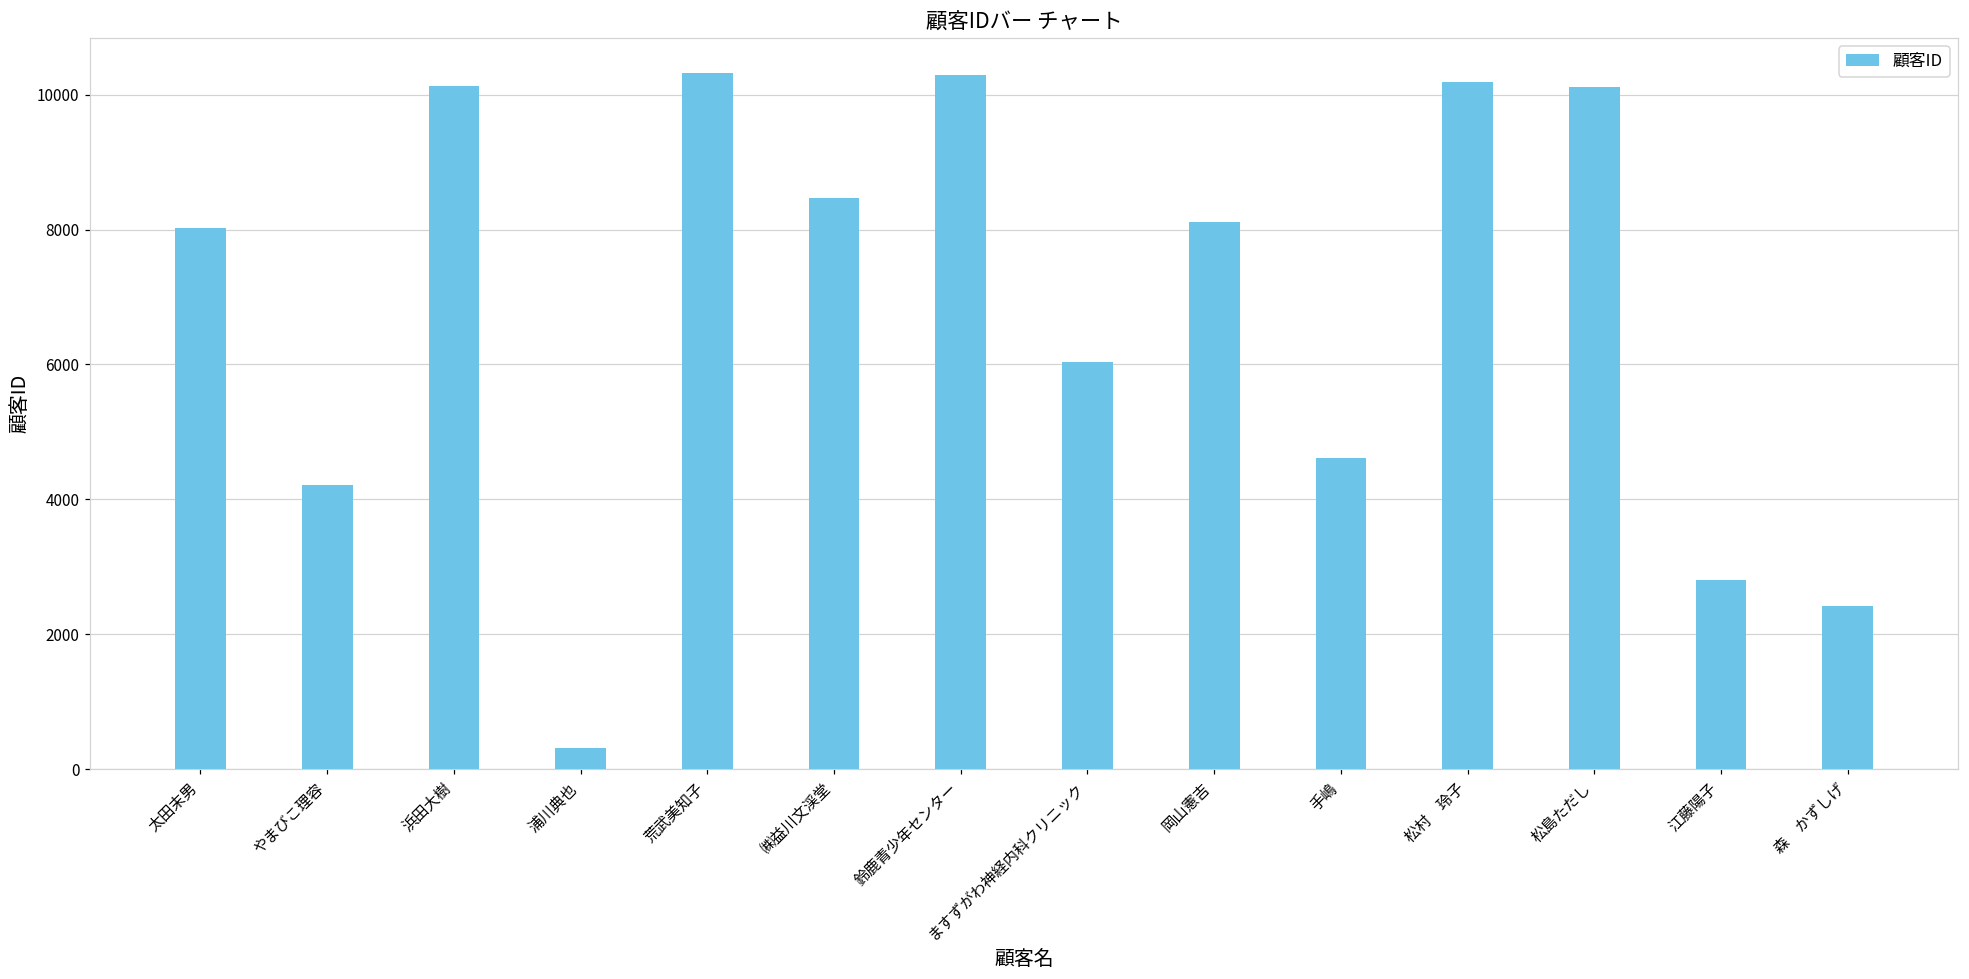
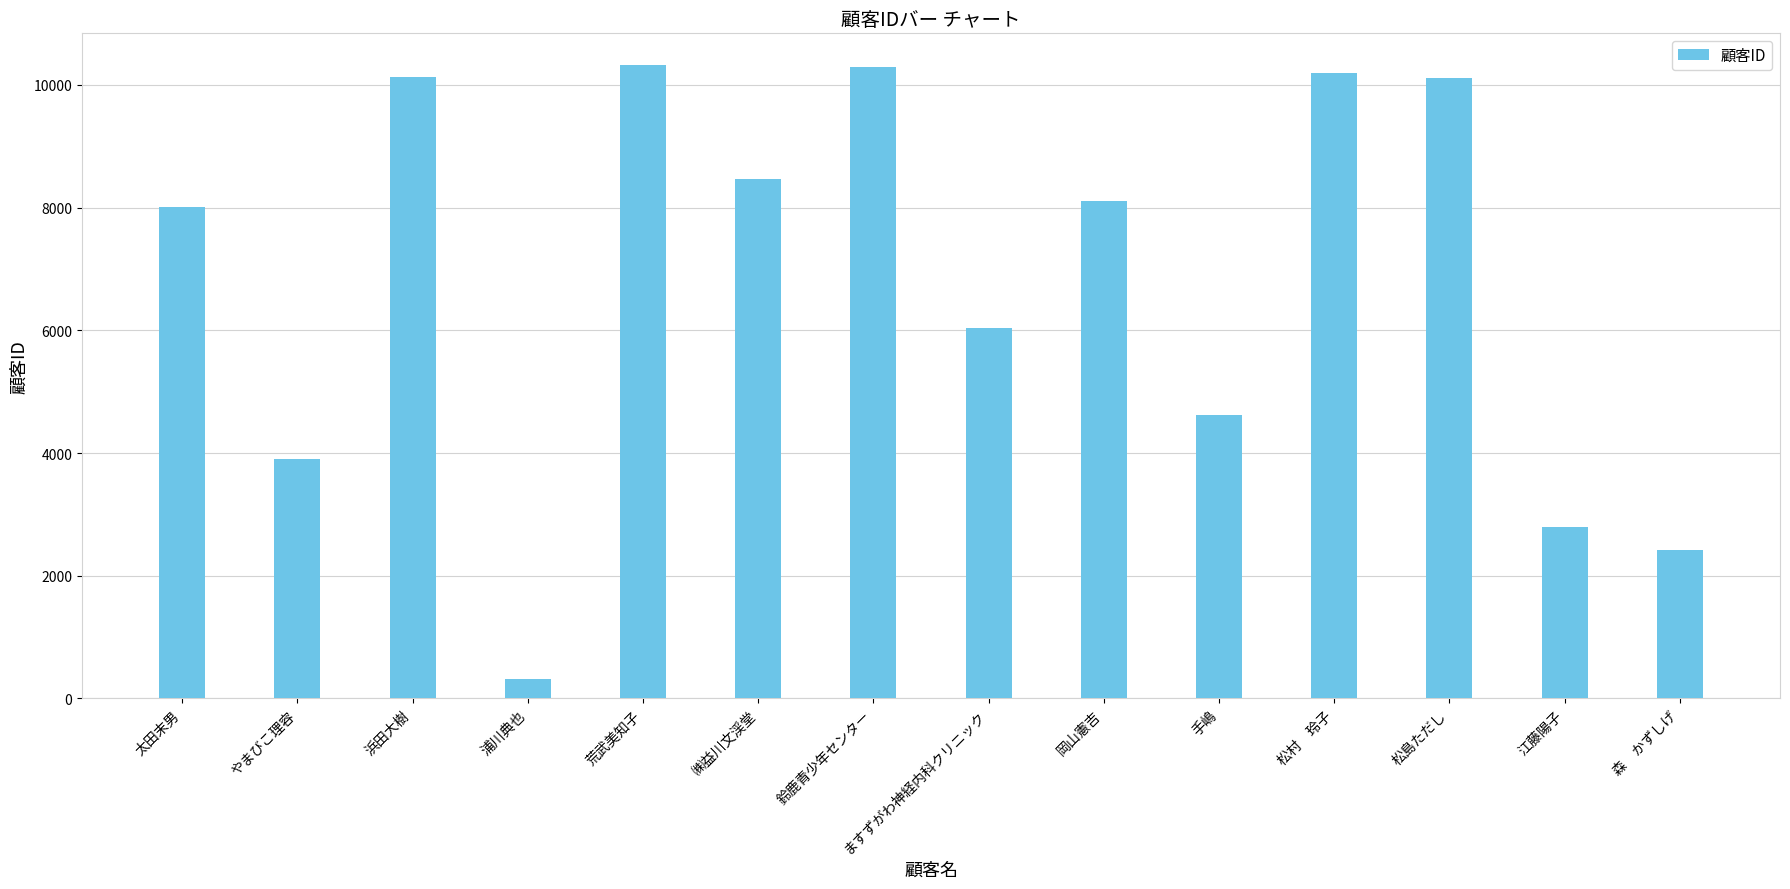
  {
    "太田末男": 8000,
-   "やまびこ理容": 4200,
+   "やまびこ理容": 3900,
    "浜田大樹": 10100,
    "浦川典也": 300,
    "荒武美知子": 10300,
    "㈱益川文渓堂": 8500,
    "鈴鹿青少年センター": 10300,
    "ますずがわ神経内科クリニック": 6000,
    "岡山憲吉": 8100,
    "手嶋": 4600,
    "松村 玲子": 10200,
    "松島ただし": 10100,
    "江藤陽子": 2800,
    "森 かずしげ": 2400
  }
